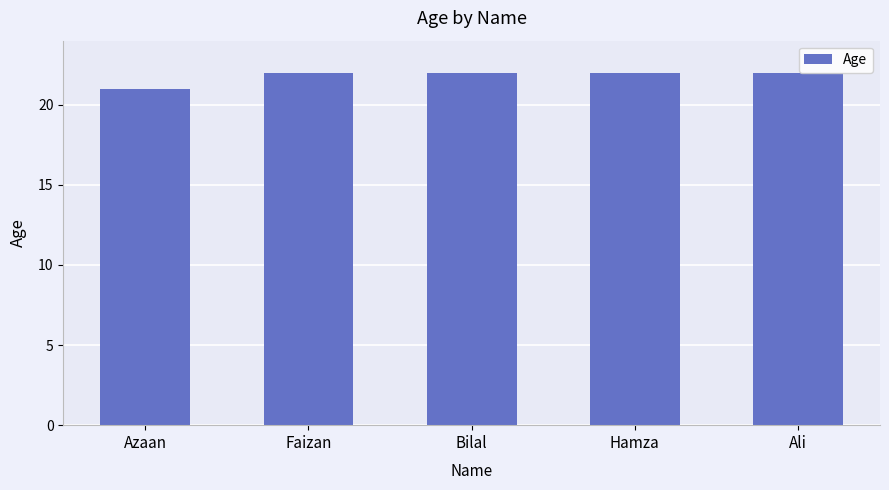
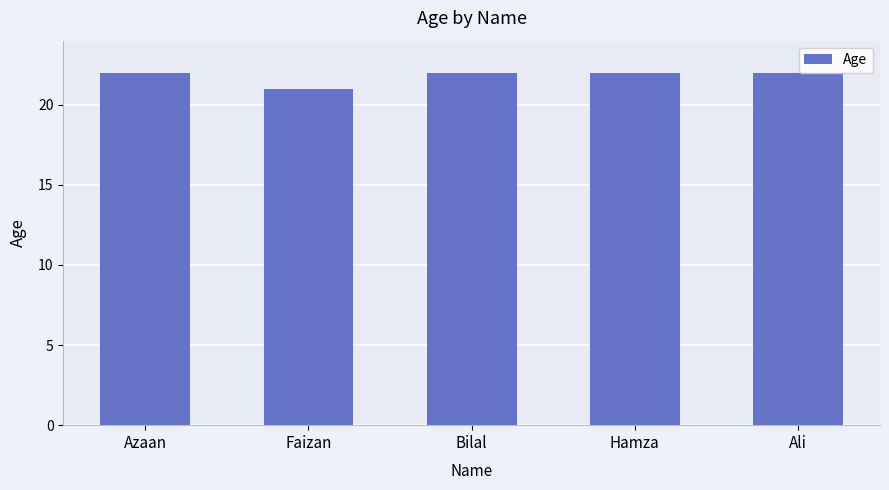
  {
-   "Azaan": 21,
-   "Faizan": 22,
+   "Azaan": 22,
+   "Faizan": 21,
    "Bilal": 22,
    "Hamza": 22,
    "Ali": 22
  }
